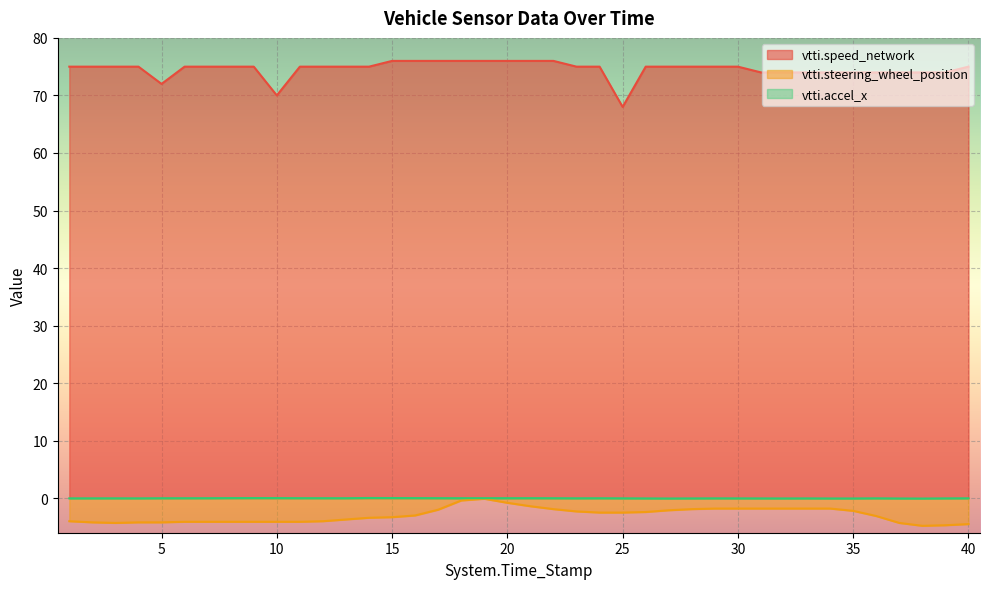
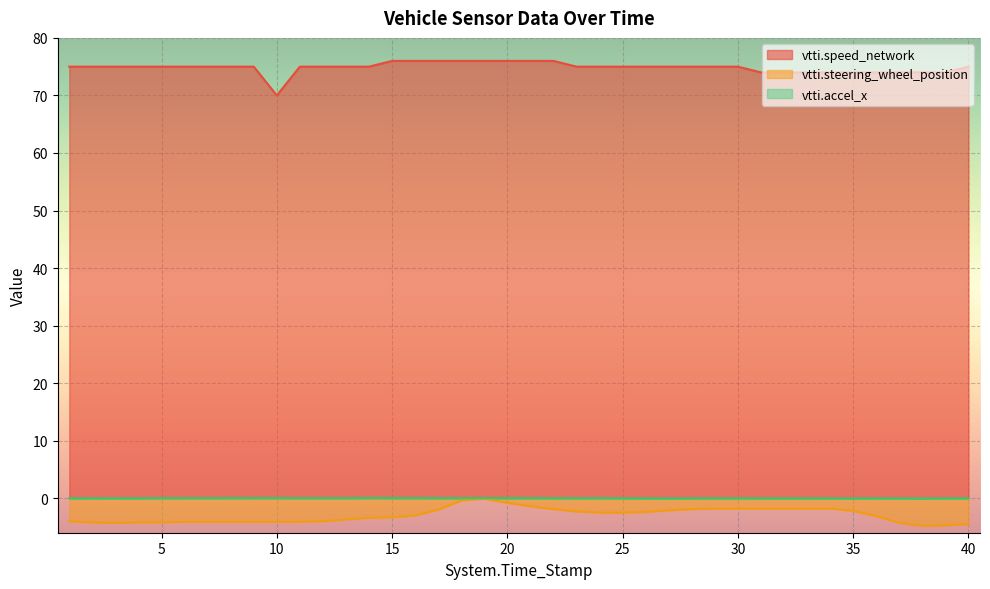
  {
    "vtti.speed_network": {
-     "5": 72,
+     "5": 75,
      "10": 70,
      "15": 76,
      "20": 76,
-     "25": 68,
+     "25": 75,
      "30": 75
    }
  }
